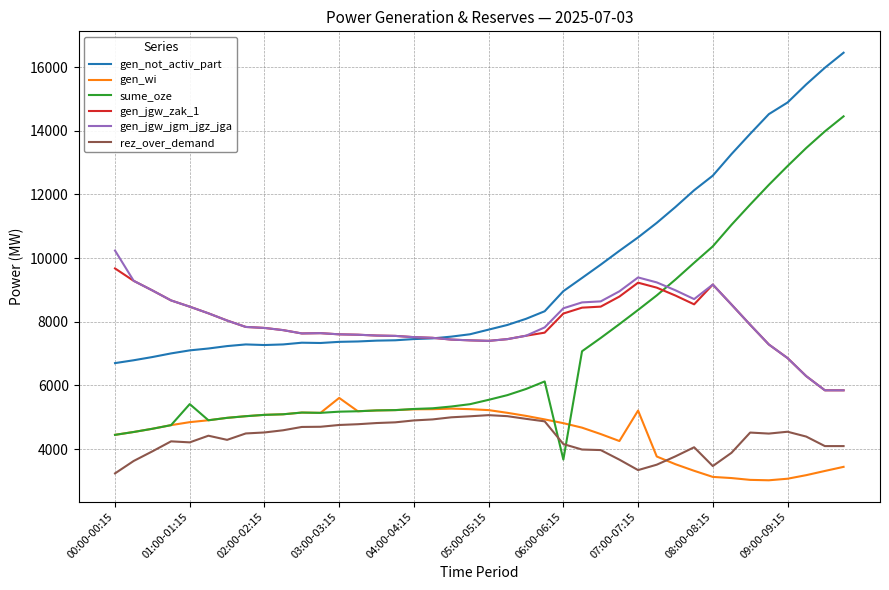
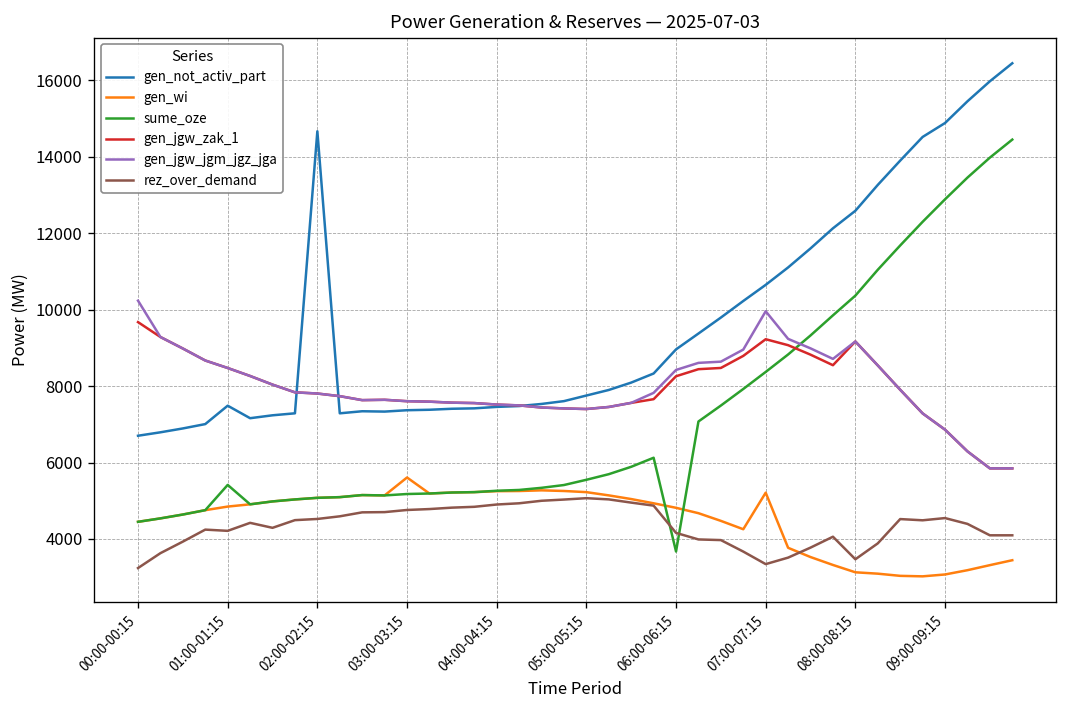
  {
    "gen_not_activ_part": {
      "00:00-00:15": 6700,
-     "01:00-01:15": 7100,
-     "02:00-02:15": 7300,
+     "01:00-01:15": 7500,
+     "02:00-02:15": 14700,
      "03:00-03:15": 7400,
      "05:00-05:15": 7800,
      "06:00-06:15": 9000,
      "07:00-07:15": 10700,
      "08:00-08:15": 12600,
      "09:00-09:15": 14900
    },
    "gen_wi": {
      "01:00-01:15": 4800,
      "03:00-03:15": 5600,
      "05:00-05:15": 5200,
      "06:00-06:15": 4800,
      "07:00-07:15": 5200,
      "08:00-08:15": 3100,
      "09:00-09:15": 3100
    },
    "sume_oze": {
      "01:00-01:15": 5400,
      "03:00-03:15": 5200,
      "05:00-05:15": 5500,
      "06:00-06:15": 3700,
      "07:00-07:15": 8400,
      "08:00-08:15": 10400,
      "09:00-09:15": 12900
    },
    "gen_jgw_zak_1": {
      "00:00-00:15": 9700,
      "06:00-06:15": 8300,
      "07:00-07:15": 9200
    },
    "gen_jgw_jgm_jgz_jga": {
      "00:00-00:15": 10200,
      "06:00-06:15": 8400,
-     "07:00-07:15": 9400
+     "07:00-07:15": 10000
    },
    "rez_over_demand": {
      "00:00-00:15": 3200,
      "01:00-01:15": 4200,
      "02:00-02:15": 4500,
      "03:00-03:15": 4800,
      "04:00-04:15": 4900,
      "05:00-05:15": 5100,
      "06:00-06:15": 4200,
      "07:00-07:15": 3300,
      "08:00-08:15": 3500,
      "09:00-09:15": 4500
    }
  }
